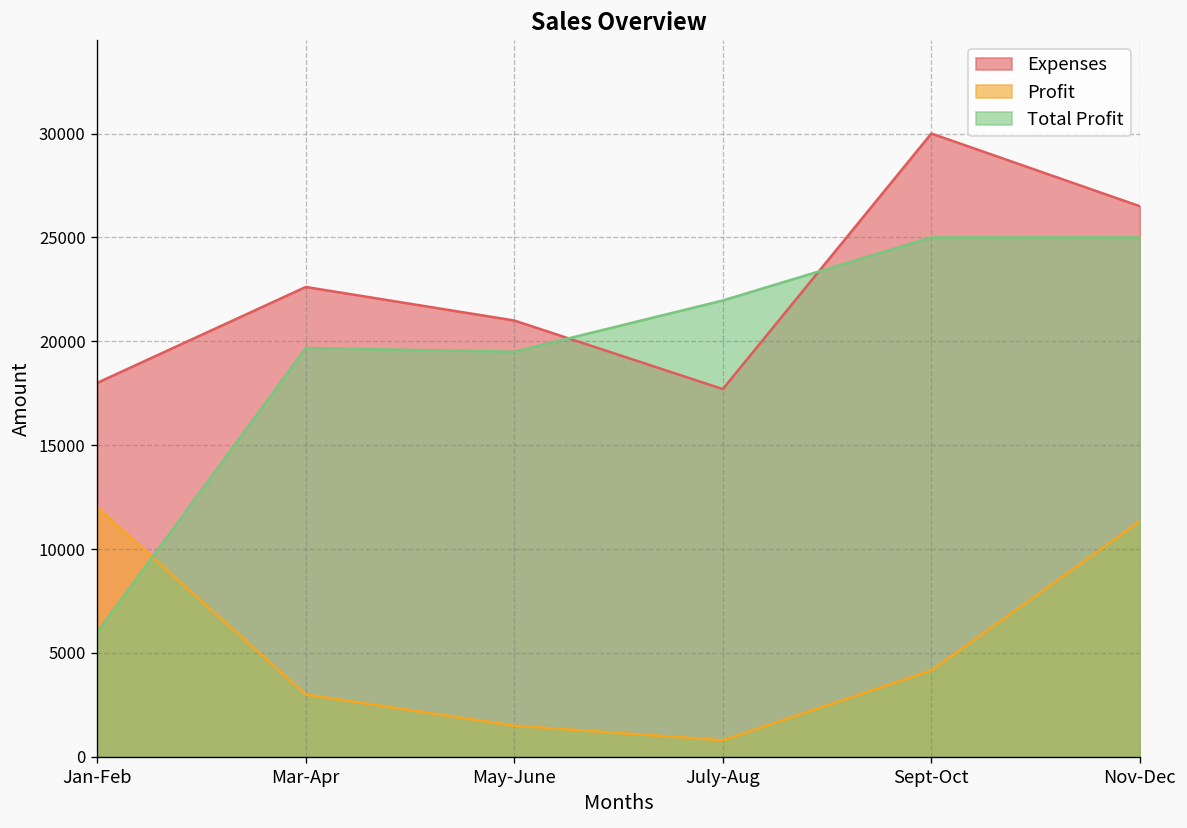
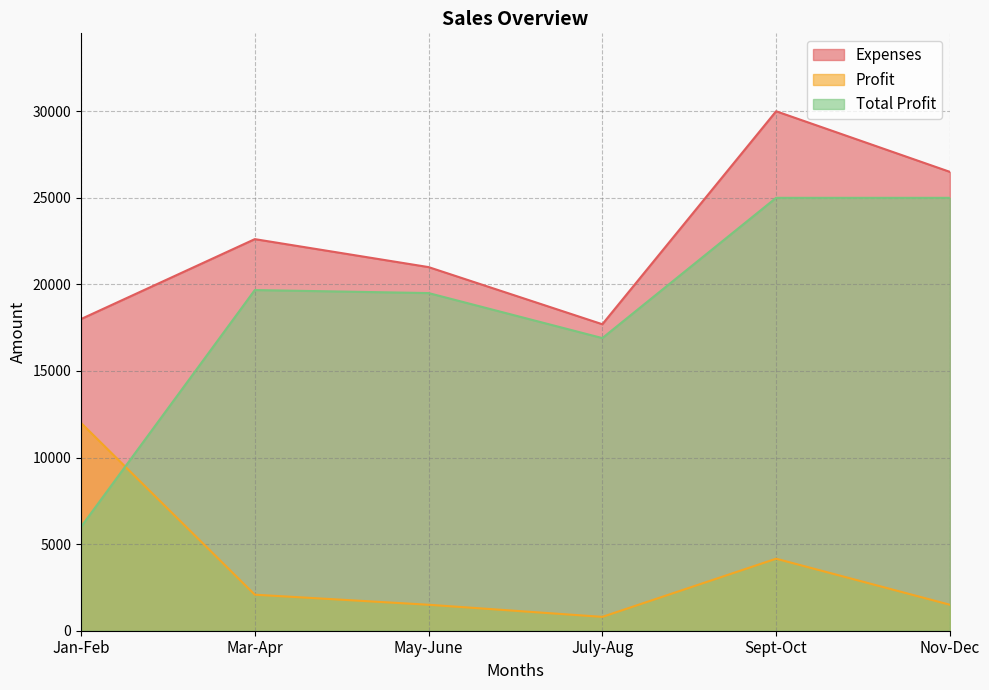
  {
    "Expenses": {
      "Jan-Feb": 18000,
      "Mar-Apr": 22600,
      "May-June": 21000,
      "July-Aug": 17700,
      "Sept-Oct": 30000,
      "Nov-Dec": 26500
    },
    "Profit": {
      "Jan-Feb": 12000,
-     "Mar-Apr": 3000,
+     "Mar-Apr": 2100,
      "May-June": 1500,
      "July-Aug": 800,
      "Sept-Oct": 4200,
-     "Nov-Dec": 11300
+     "Nov-Dec": 1500
    },
    "Total Profit": {
      "Jan-Feb": 6000,
      "Mar-Apr": 19700,
      "May-June": 19500,
-     "July-Aug": 22000,
+     "July-Aug": 16900,
      "Sept-Oct": 25000,
      "Nov-Dec": 25000
    }
  }
